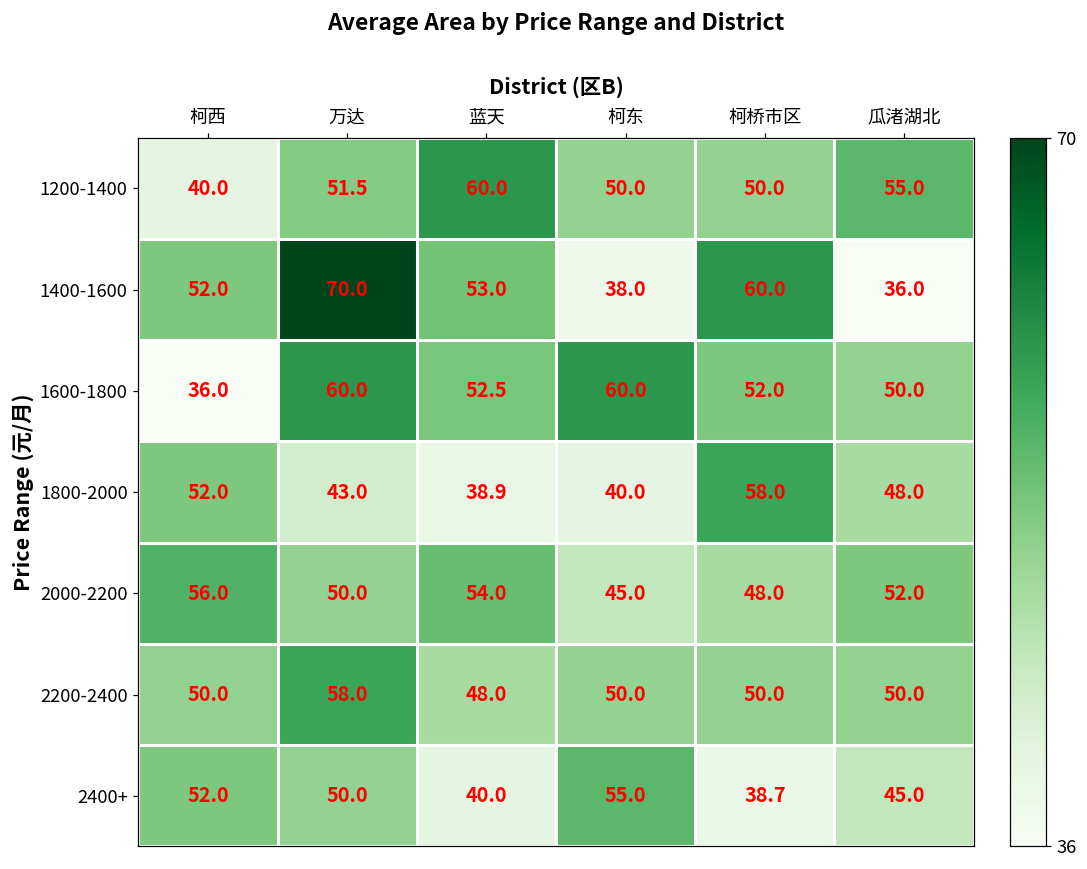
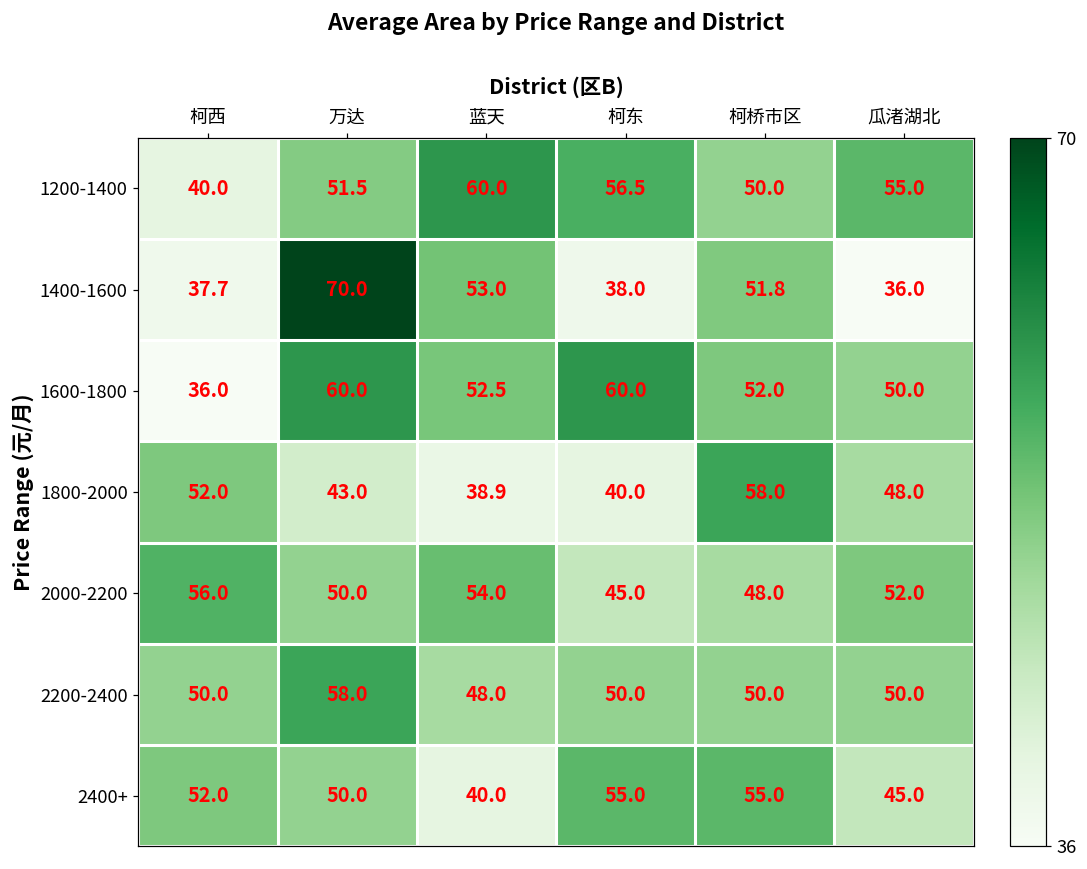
  {
    "1200-1400": {
      "柯西": 40.0,
      "万达": 51.5,
      "蓝天": 60.0,
-     "柯东": 50.0,
+     "柯东": 56.5,
      "柯桥市区": 50.0,
      "瓜渚湖北": 55.0
    },
    "1400-1600": {
-     "柯西": 52.0,
+     "柯西": 37.7,
      "万达": 70.0,
      "蓝天": 53.0,
      "柯东": 38.0,
-     "柯桥市区": 60.0,
+     "柯桥市区": 51.8,
      "瓜渚湖北": 36.0
    },
    "1600-1800": {
      "柯西": 36.0,
      "万达": 60.0,
      "蓝天": 52.5,
      "柯东": 60.0,
      "柯桥市区": 52.0,
      "瓜渚湖北": 50.0
    },
    "1800-2000": {
      "柯西": 52.0,
      "万达": 43.0,
      "蓝天": 38.9,
      "柯东": 40.0,
      "柯桥市区": 58.0,
      "瓜渚湖北": 48.0
    },
    "2000-2200": {
      "柯西": 56.0,
      "万达": 50.0,
      "蓝天": 54.0,
      "柯东": 45.0,
      "柯桥市区": 48.0,
      "瓜渚湖北": 52.0
    },
    "2200-2400": {
      "柯西": 50.0,
      "万达": 58.0,
      "蓝天": 48.0,
      "柯东": 50.0,
      "柯桥市区": 50.0,
      "瓜渚湖北": 50.0
    },
    "2400+": {
      "柯西": 52.0,
      "万达": 50.0,
      "蓝天": 40.0,
      "柯东": 55.0,
-     "柯桥市区": 38.7,
+     "柯桥市区": 55.0,
      "瓜渚湖北": 45.0
    }
  }
